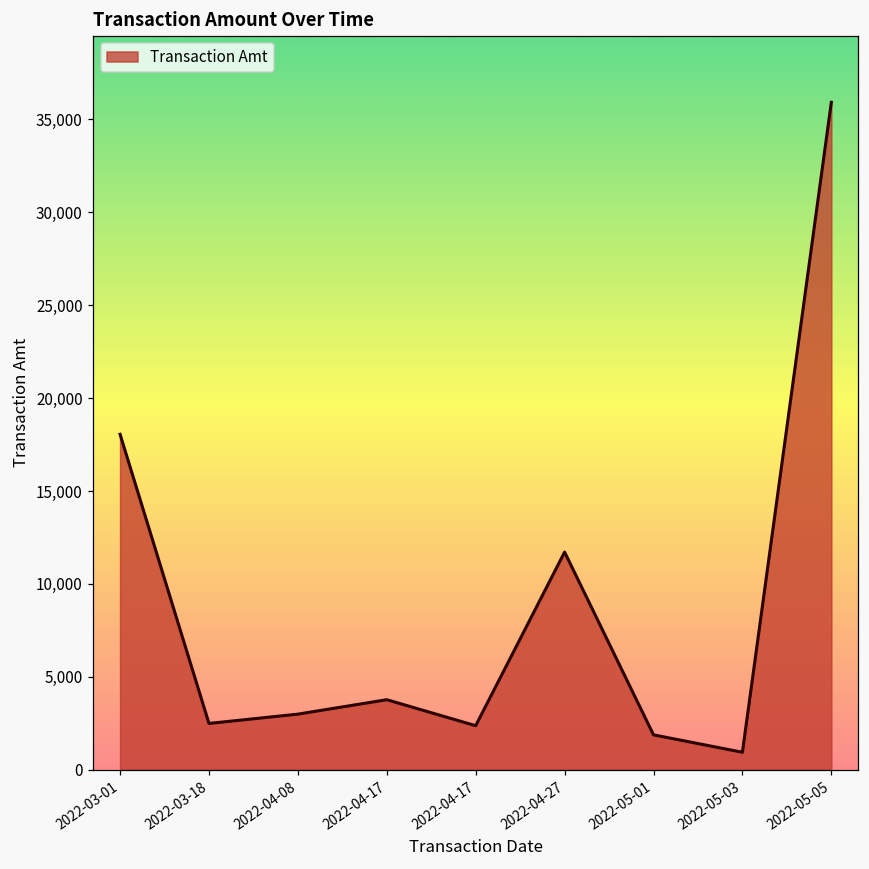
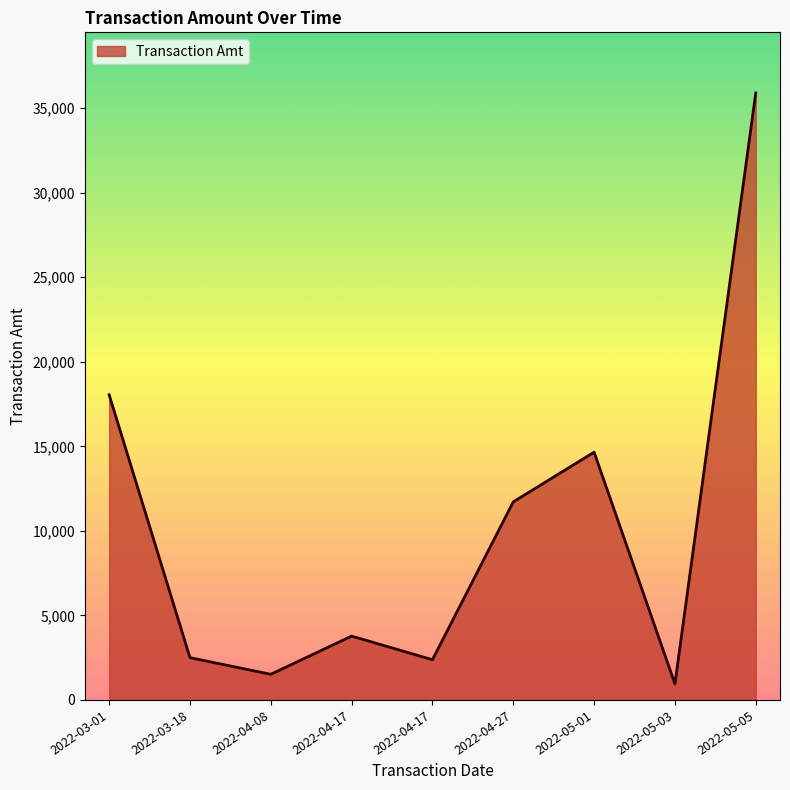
  {
    "2022-03-01": "18,000",
    "2022-03-18": "2,500",
-   "2022-04-08": "3,000",
+   "2022-04-08": "1,500",
    "2022-04-27": "11,700",
-   "2022-05-01": "1,900",
+   "2022-05-01": "14,700",
    "2022-05-03": "1,000",
    "2022-05-05": "35,900"
  }
